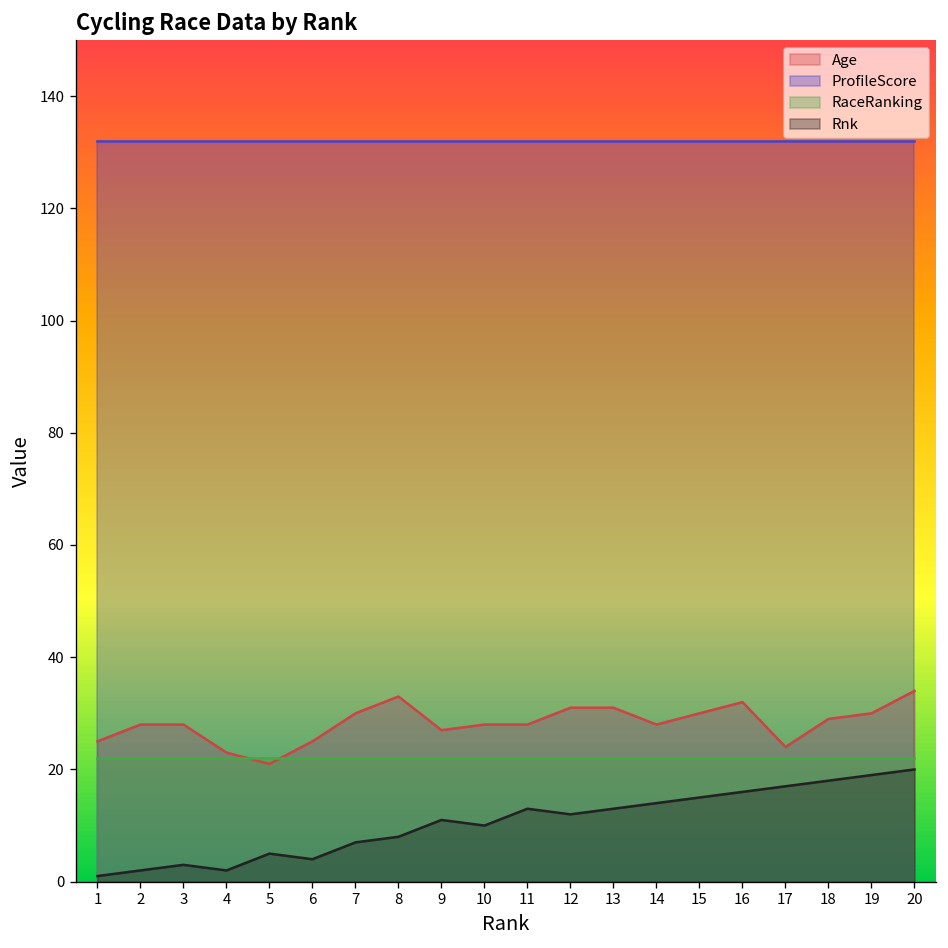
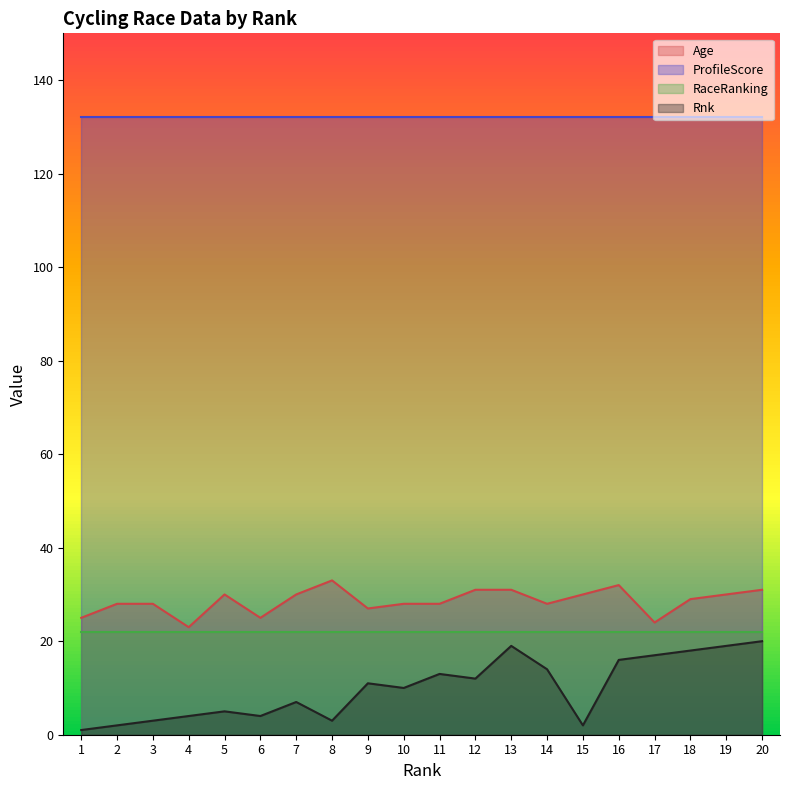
  {
    "Age": {
      "1": 25,
      "2": 28,
      "3": 28,
      "4": 23,
-     "5": 21,
+     "5": 30,
      "6": 25,
      "7": 30,
      "8": 33,
      "9": 27,
      "10": 28,
      "11": 28,
      "12": 31,
      "13": 31,
      "14": 28,
      "15": 30,
      "16": 32,
      "17": 24,
      "18": 29,
      "19": 30,
-     "20": 34
+     "20": 31
    },
    "ProfileScore": {
      "1": 132,
      "2": 132,
      "3": 132,
      "4": 132,
      "5": 132,
      "6": 132,
      "7": 132,
      "8": 132,
      "9": 132,
      "10": 132,
      "11": 132,
      "12": 132,
      "13": 132,
      "14": 132,
      "15": 132,
      "16": 132
    },
    "RaceRanking": {
      "1": 22,
      "2": 22,
      "3": 22,
      "4": 22,
      "5": 22,
      "6": 22,
      "7": 22,
      "8": 22,
      "9": 22,
      "10": 22,
      "11": 22,
      "12": 22,
      "13": 22,
      "14": 22,
      "15": 22,
      "16": 22,
      "17": 22,
      "18": 22,
      "19": 22,
      "20": 22
    },
    "Rnk": {
      "1": 1,
      "2": 2,
      "3": 3,
-     "4": 2,
+     "4": 4,
      "5": 5,
      "6": 4,
      "7": 7,
-     "8": 8,
+     "8": 3,
      "9": 11,
      "10": 10,
      "11": 13,
      "12": 12,
-     "13": 13,
+     "13": 19,
      "14": 14,
-     "15": 15,
+     "15": 2,
      "16": 16,
      "17": 17,
      "18": 18,
      "19": 19,
      "20": 20
    }
  }
